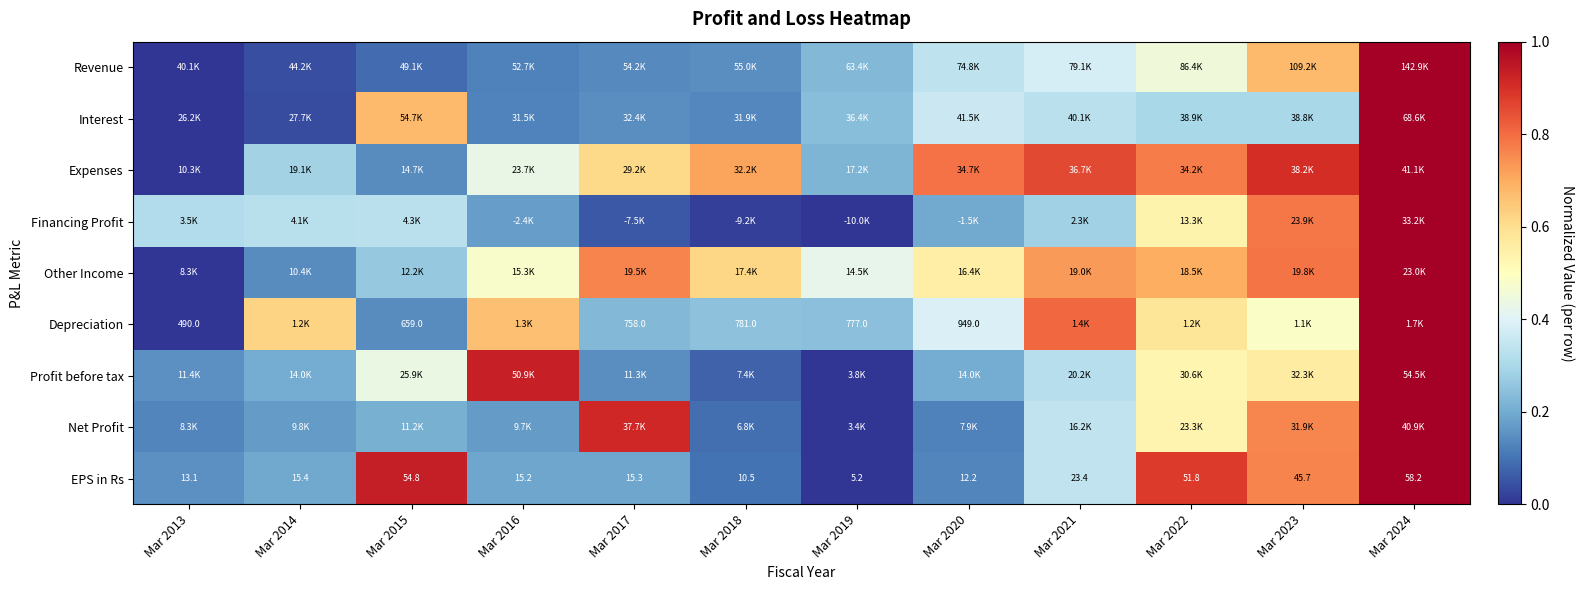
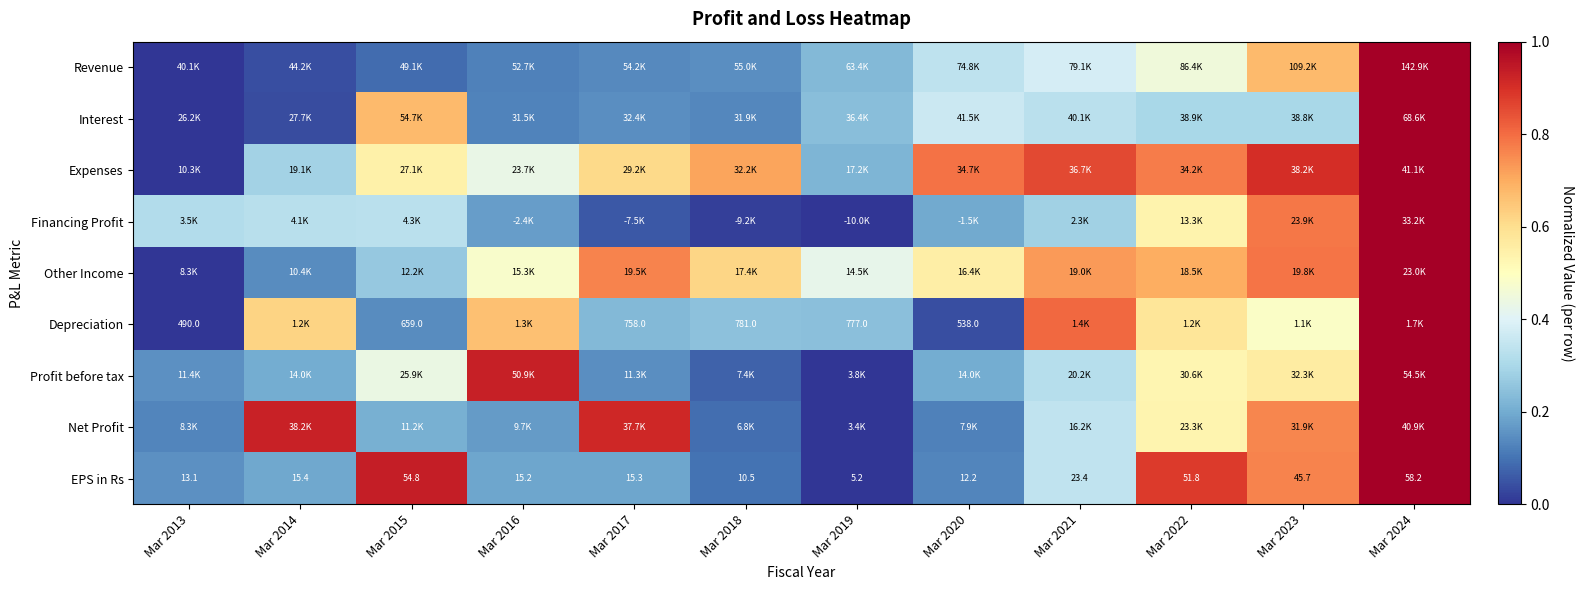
  {
    "Revenue": {
      "Mar 2013": "40.1K",
      "Mar 2014": "44.2K",
      "Mar 2015": "49.1K",
      "Mar 2016": "52.7K",
      "Mar 2017": "54.2K",
      "Mar 2018": "55.0K",
      "Mar 2019": "63.4K",
      "Mar 2020": "74.8K",
      "Mar 2021": "79.1K",
      "Mar 2022": "86.4K",
      "Mar 2023": "109.2K",
      "Mar 2024": "142.9K"
    },
    "Interest": {
      "Mar 2013": "26.2K",
      "Mar 2014": "27.7K",
      "Mar 2015": "54.7K",
      "Mar 2016": "31.5K",
      "Mar 2017": "32.4K",
      "Mar 2018": "31.9K",
      "Mar 2019": "36.4K",
      "Mar 2020": "41.5K",
      "Mar 2021": "40.1K",
      "Mar 2022": "38.9K",
      "Mar 2023": "38.8K",
      "Mar 2024": "68.6K"
    },
    "Expenses": {
      "Mar 2013": "10.3K",
      "Mar 2014": "19.1K",
-     "Mar 2015": "14.7K",
+     "Mar 2015": "27.1K",
      "Mar 2016": "23.7K",
      "Mar 2017": "29.2K",
      "Mar 2018": "32.2K",
      "Mar 2019": "17.2K",
      "Mar 2020": "34.7K",
      "Mar 2021": "36.7K",
      "Mar 2022": "34.2K",
      "Mar 2023": "38.2K",
      "Mar 2024": "41.1K"
    },
    "Financing Profit": {
      "Mar 2013": "3.5K",
      "Mar 2014": "4.1K",
      "Mar 2015": "4.3K",
      "Mar 2016": "-2.4K",
      "Mar 2017": "-7.5K",
      "Mar 2018": "-9.2K",
      "Mar 2019": "-10.0K",
      "Mar 2020": "-1.5K",
      "Mar 2021": "2.3K",
      "Mar 2022": "13.3K",
      "Mar 2023": "23.9K",
      "Mar 2024": "33.2K"
    },
    "Other Income": {
      "Mar 2013": "8.3K",
      "Mar 2014": "10.4K",
      "Mar 2015": "12.2K",
      "Mar 2016": "15.3K",
      "Mar 2017": "19.5K",
      "Mar 2018": "17.4K",
      "Mar 2019": "14.5K",
      "Mar 2020": "16.4K",
      "Mar 2021": "19.0K",
      "Mar 2022": "18.5K",
      "Mar 2023": "19.8K",
      "Mar 2024": "23.0K"
    },
    "Depreciation": {
      "Mar 2013": "490.0",
      "Mar 2014": "1.2K",
      "Mar 2015": "659.0",
      "Mar 2016": "1.3K",
      "Mar 2017": "758.0",
      "Mar 2018": "781.0",
      "Mar 2019": "777.0",
-     "Mar 2020": "949.0",
+     "Mar 2020": "538.0",
      "Mar 2021": "1.4K",
      "Mar 2022": "1.2K",
      "Mar 2023": "1.1K",
      "Mar 2024": "1.7K"
    },
    "Profit before tax": {
      "Mar 2013": "11.4K",
      "Mar 2014": "14.0K",
      "Mar 2015": "25.9K",
      "Mar 2016": "50.9K",
      "Mar 2017": "11.3K",
      "Mar 2018": "7.4K",
      "Mar 2019": "3.8K",
      "Mar 2020": "14.0K",
      "Mar 2021": "20.2K",
      "Mar 2022": "30.6K",
      "Mar 2023": "32.3K",
      "Mar 2024": "54.5K"
    },
    "Net Profit": {
      "Mar 2013": "8.3K",
-     "Mar 2014": "9.8K",
+     "Mar 2014": "38.2K",
      "Mar 2015": "11.2K",
      "Mar 2016": "9.7K",
      "Mar 2017": "37.7K",
      "Mar 2018": "6.8K",
      "Mar 2019": "3.4K",
      "Mar 2020": "7.9K",
      "Mar 2021": "16.2K",
      "Mar 2022": "23.3K",
      "Mar 2023": "31.9K",
      "Mar 2024": "40.9K"
    },
    "EPS in Rs": {
      "Mar 2013": "13.1",
      "Mar 2014": "15.4",
      "Mar 2015": "54.8",
      "Mar 2016": "15.2",
      "Mar 2017": "15.3",
      "Mar 2018": "10.5",
      "Mar 2019": "5.2",
      "Mar 2020": "12.2",
      "Mar 2021": "23.4",
      "Mar 2022": "51.8",
      "Mar 2023": "45.7",
      "Mar 2024": "58.2"
    }
  }
